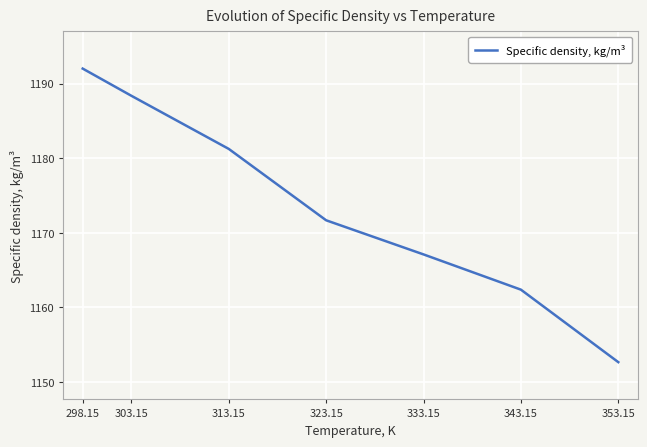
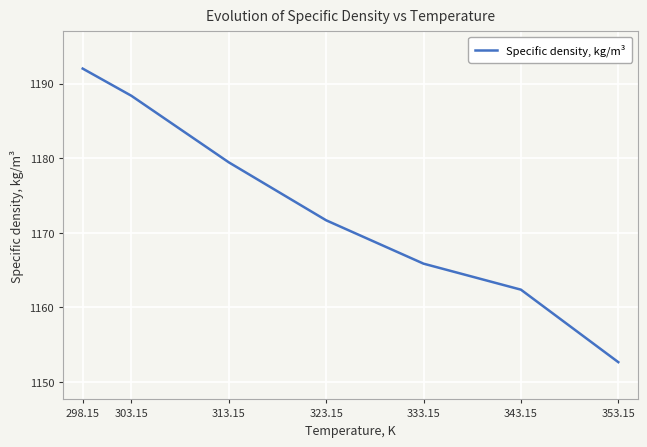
  {
    "298.15": 1192,
    "303.15": 1188,
-   "313.15": 1181,
+   "313.15": 1179,
    "323.15": 1172,
-   "333.15": 1167,
+   "333.15": 1166,
    "343.15": 1162,
    "353.15": 1153
  }
